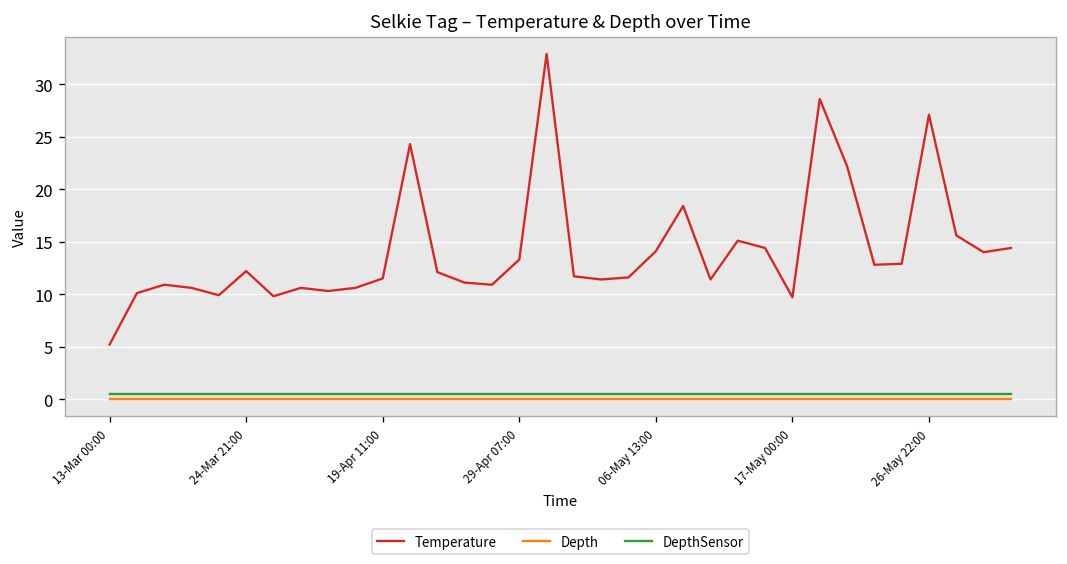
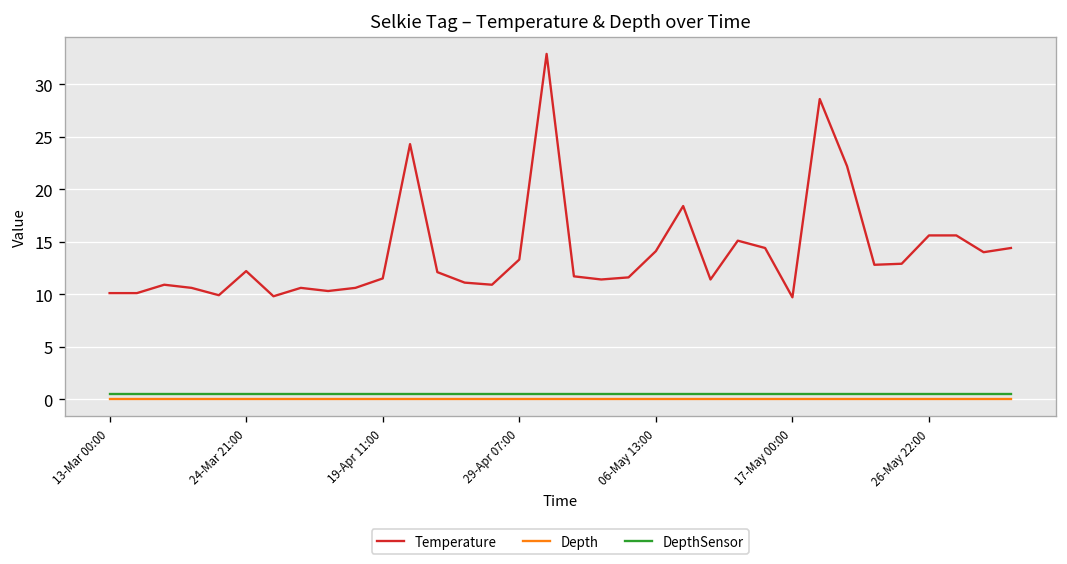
  {
    "Temperature": {
-     "13-Mar 00:00": 5,
+     "13-Mar 00:00": 10,
      "24-Mar 21:00": 12,
      "19-Apr 11:00": 12,
      "29-Apr 07:00": 13,
      "06-May 13:00": 14,
      "17-May 00:00": 10,
-     "26-May 22:00": 27
+     "26-May 22:00": 16
    },
    "Depth": {
      "13-Mar 00:00": 0,
      "24-Mar 21:00": 0,
      "19-Apr 11:00": 0,
      "29-Apr 07:00": 0,
      "06-May 13:00": 0,
      "17-May 00:00": 0,
      "26-May 22:00": 0
    },
    "DepthSensor": {
      "13-Mar 00:00": 1,
      "24-Mar 21:00": 1,
      "19-Apr 11:00": 1,
      "29-Apr 07:00": 1,
      "06-May 13:00": 1,
      "17-May 00:00": 1,
      "26-May 22:00": 1
    }
  }
